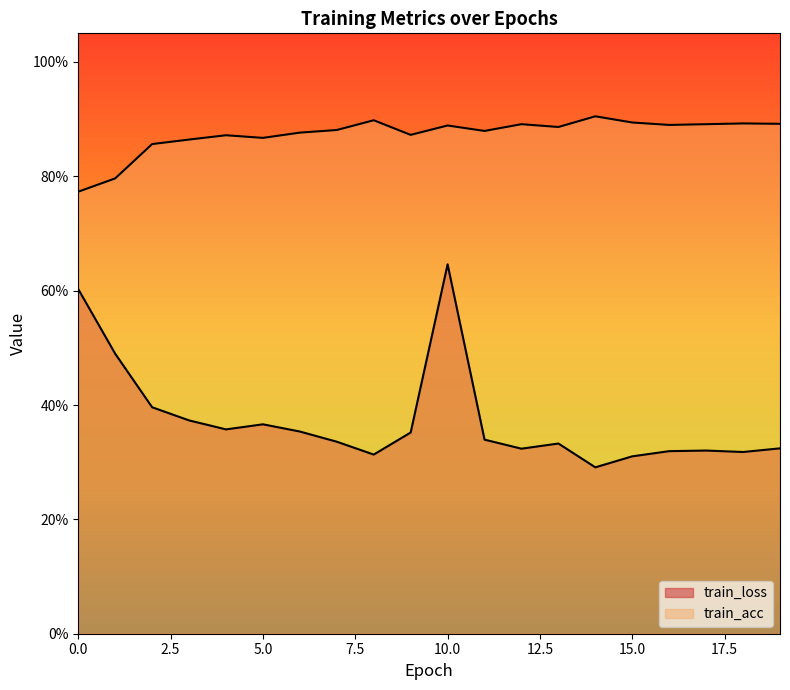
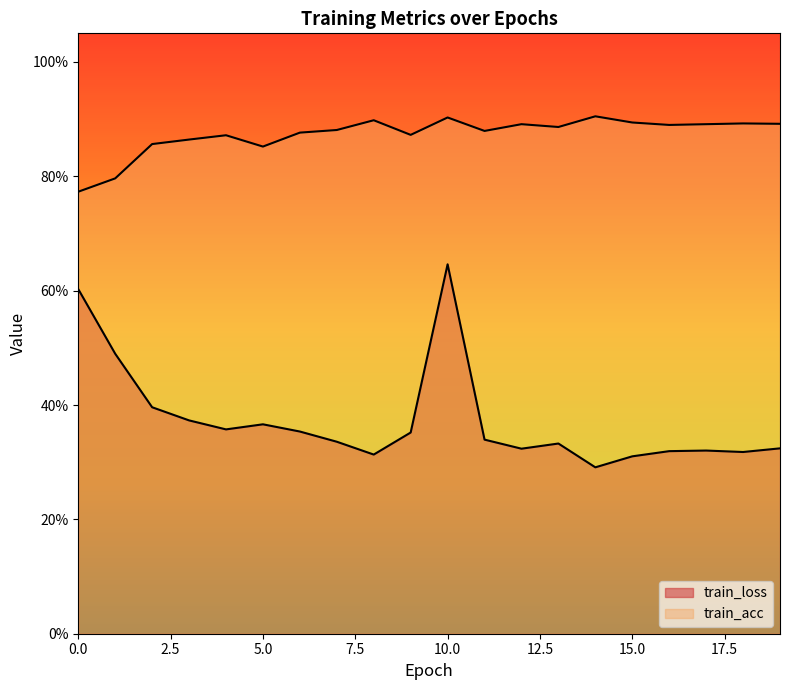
  {
    "train_loss": {
      "0.0": "60%",
      "5.0": "37%",
      "10.0": "65%",
      "15.0": "31%"
    },
    "train_acc": {
      "0.0": "77%",
-     "5.0": "87%",
-     "10.0": "89%",
+     "5.0": "85%",
+     "10.0": "90%",
      "15.0": "89%"
    }
  }
